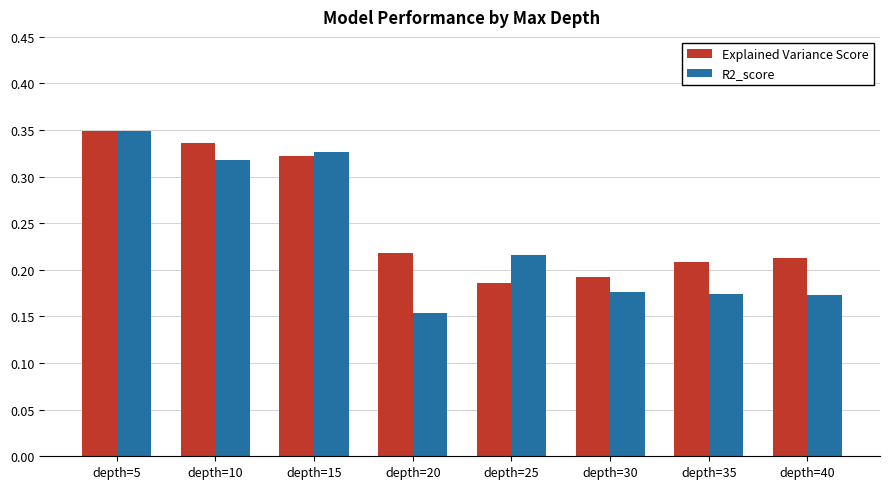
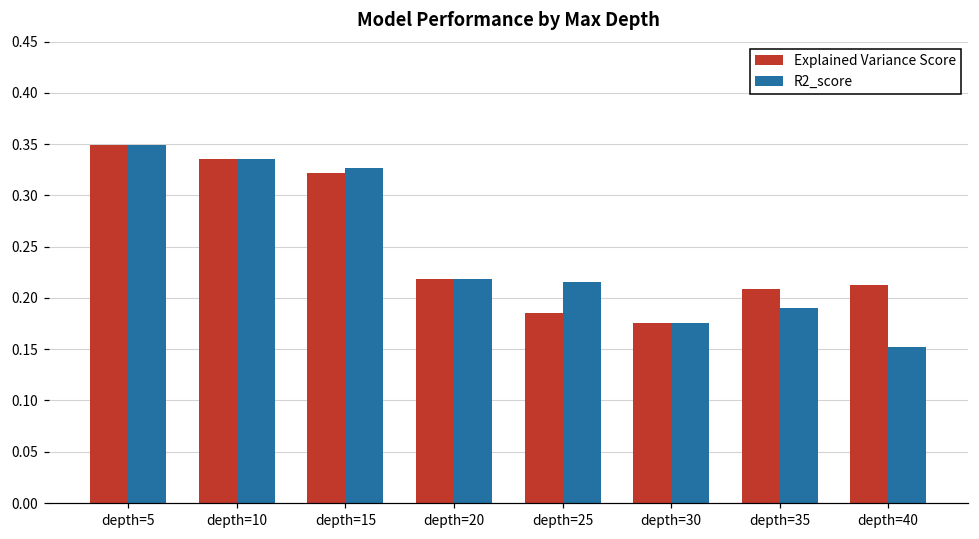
  {
    "Explained Variance Score": {
      "depth=5": 0.35,
      "depth=10": 0.34,
      "depth=15": 0.32,
      "depth=20": 0.22,
      "depth=25": 0.19,
-     "depth=30": 0.19,
+     "depth=30": 0.18,
      "depth=35": 0.21,
      "depth=40": 0.21
    },
    "R2_score": {
      "depth=5": 0.35,
-     "depth=10": 0.32,
+     "depth=10": 0.34,
      "depth=15": 0.33,
-     "depth=20": 0.15,
+     "depth=20": 0.22,
      "depth=25": 0.22,
      "depth=30": 0.18,
-     "depth=35": 0.17,
-     "depth=40": 0.17
+     "depth=35": 0.19,
+     "depth=40": 0.15
    }
  }
